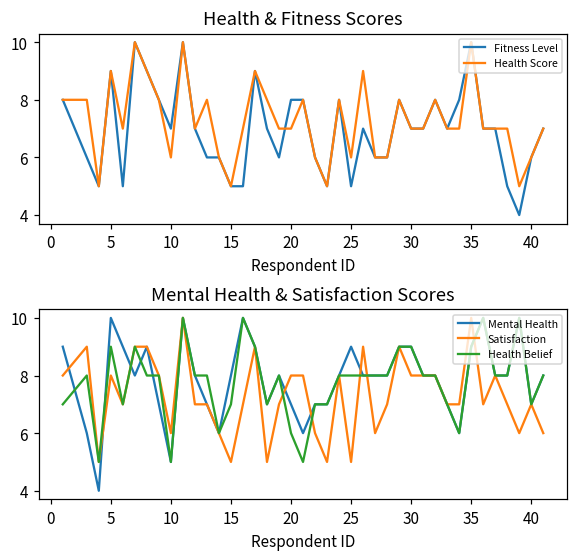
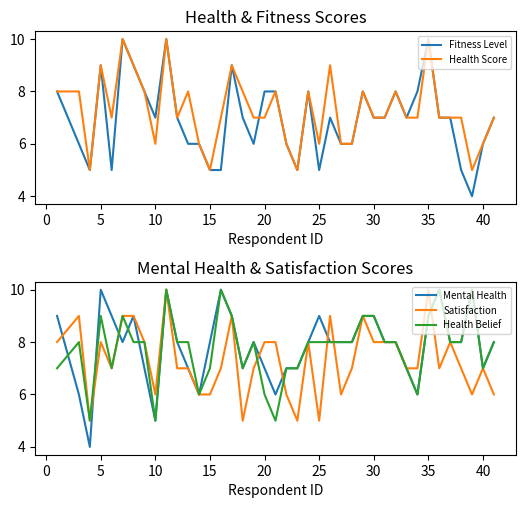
  {
    "Health & Fitness Scores": {
      "Fitness Level": {
        "10": 7.0,
        "20": 8.0,
        "25": 5.0
      },
      "Health Score": {
        "10": 6.0,
        "20": 7.0,
        "25": 6.0
      }
    },
    "Mental Health & Satisfaction Scores": {
      "Mental Health": {
        "5": 10,
        "15": 8,
        "20": 7,
        "25": 9
      },
      "Satisfaction": {
        "5": 8,
        "10": 6,
-       "15": 5,
+       "15": 6,
        "20": 8,
        "25": 5,
        "30": 8
      },
      "Health Belief": {
        "5": 9,
        "15": 7,
        "20": 6,
        "25": 8
      }
    }
  }
